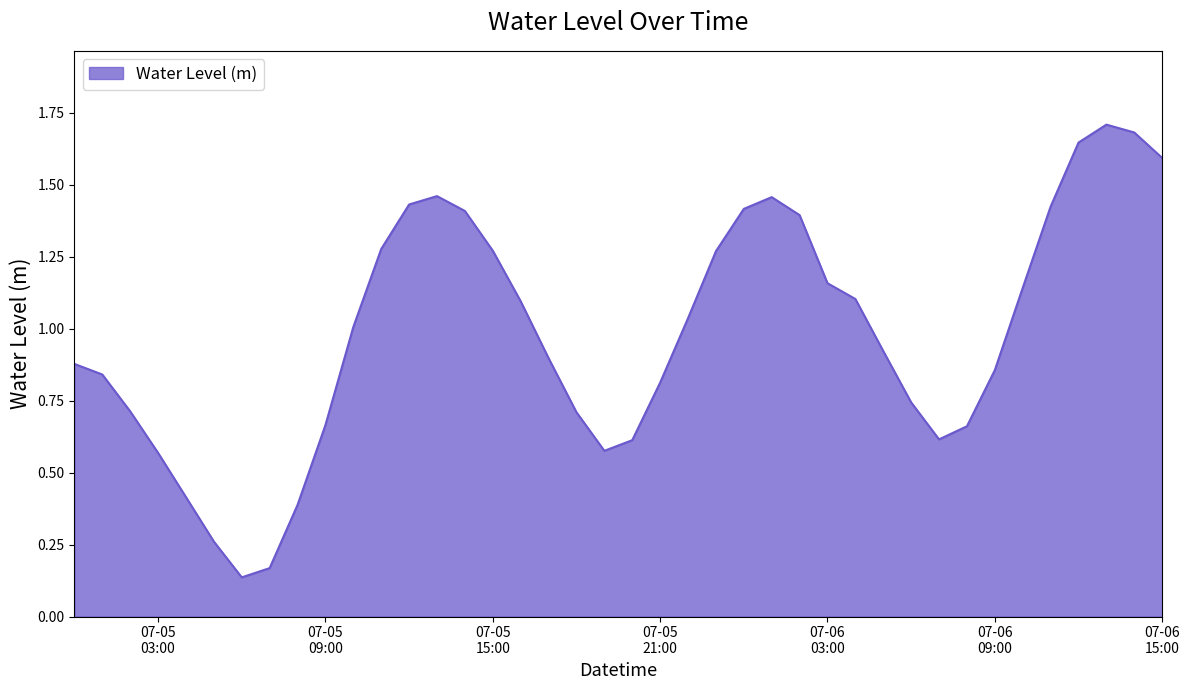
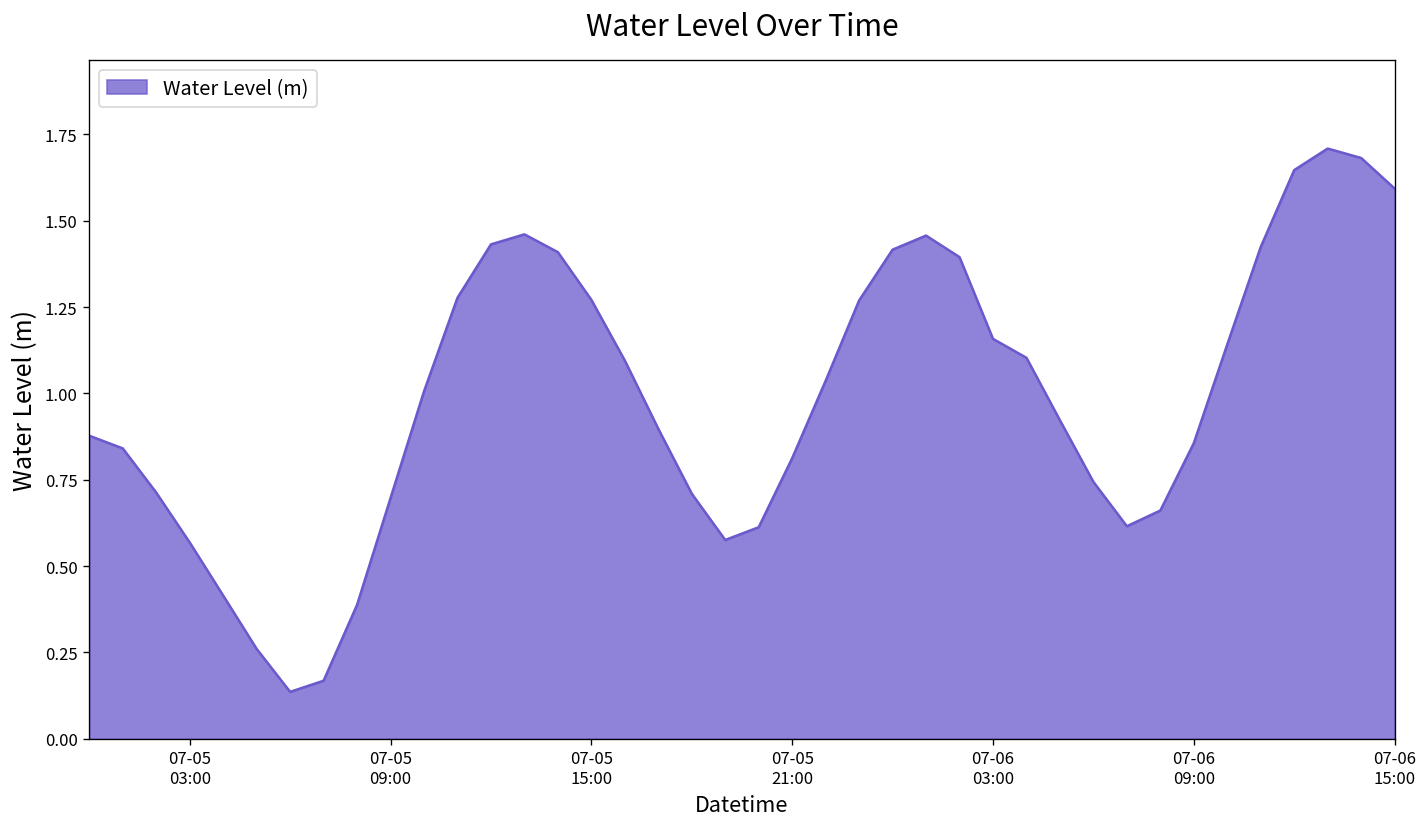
  {
    "07-05 03:00": 0.57,
-   "07-05 09:00": 0.67,
+   "07-05 09:00": 0.70,
    "07-05 15:00": 1.27,
    "07-05 21:00": 0.81,
    "07-06 03:00": 1.16,
    "07-06 09:00": 0.86,
    "07-06 15:00": 1.59
  }
